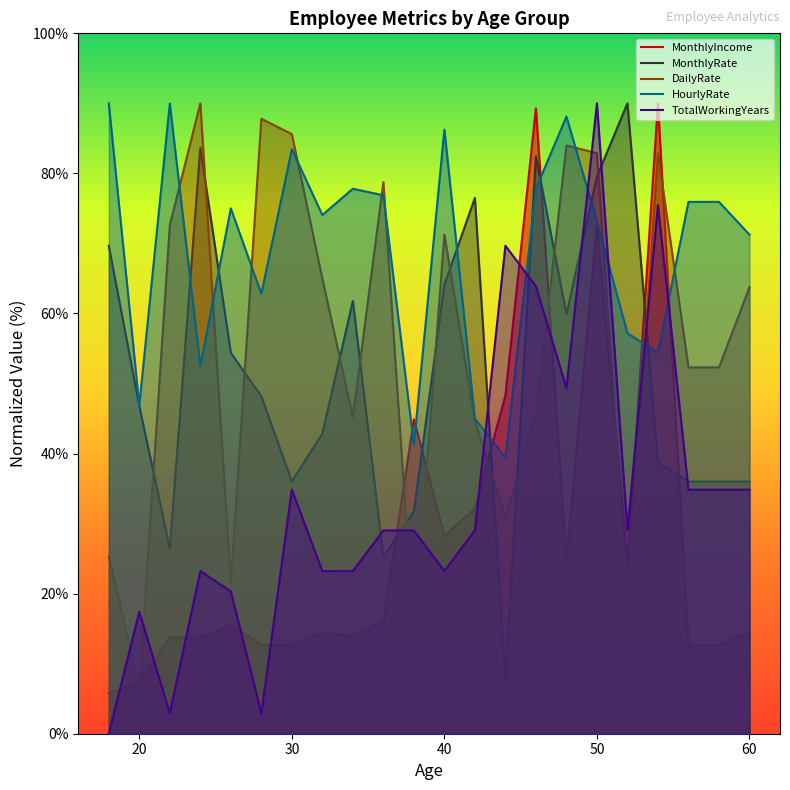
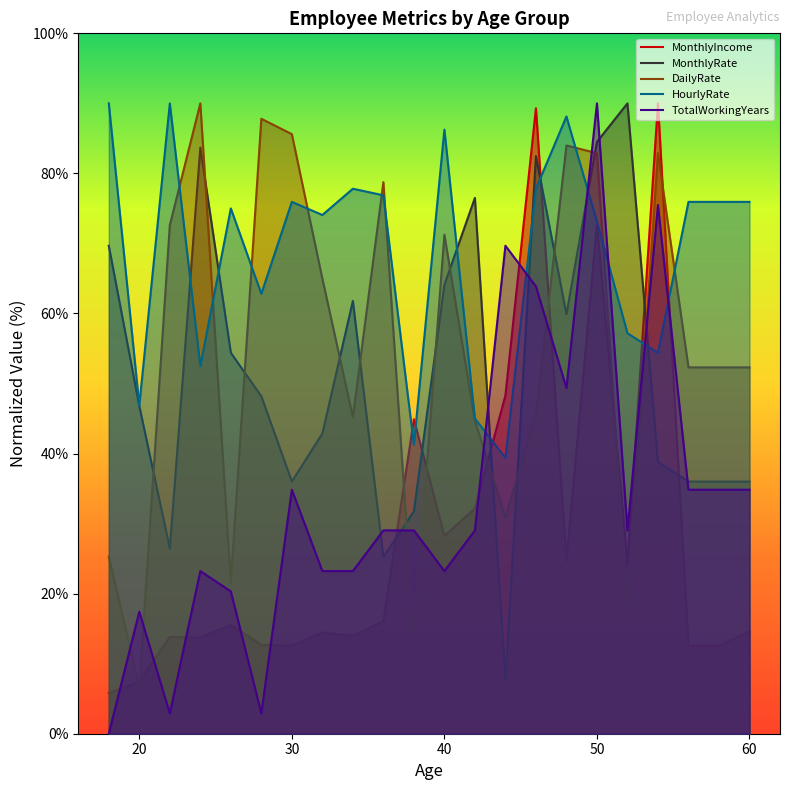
  {
    "MonthlyIncome": {
      "20": "7%",
      "30": "13%",
      "40": "28%",
      "50": "73%",
      "60": "15%"
    },
    "MonthlyRate": {
      "30": "36%",
      "40": "64%",
-     "50": "80%",
+     "50": "85%",
      "60": "36%"
    },
    "DailyRate": {
      "20": "7%",
      "30": "86%",
      "40": "71%",
      "50": "83%",
-     "60": "64%"
+     "60": "52%"
    },
    "HourlyRate": {
-     "30": "83%",
+     "30": "76%",
      "40": "86%",
      "50": "73%",
-     "60": "71%"
+     "60": "76%"
    },
    "TotalWorkingYears": {
      "20": "17%",
      "30": "35%",
      "40": "23%",
      "50": "90%",
      "60": "35%"
    }
  }
